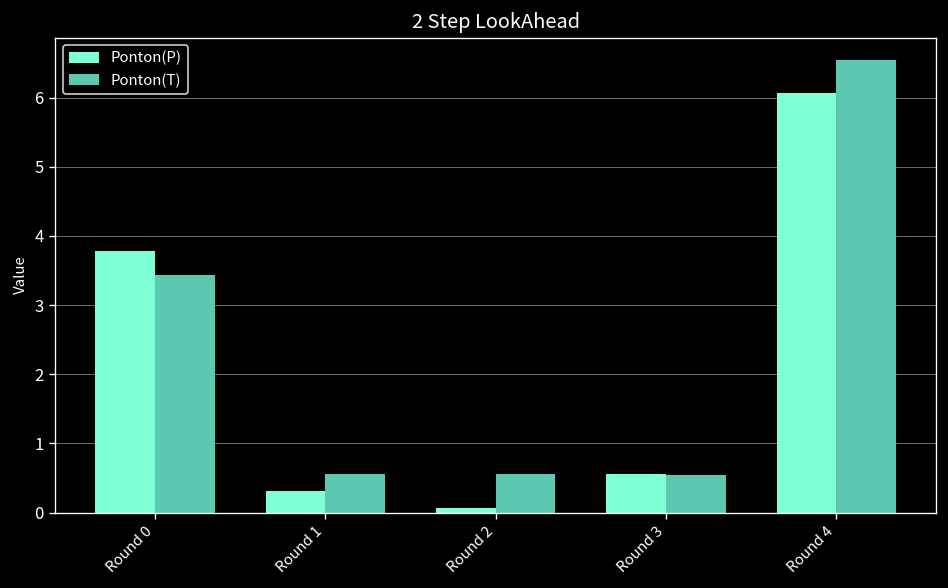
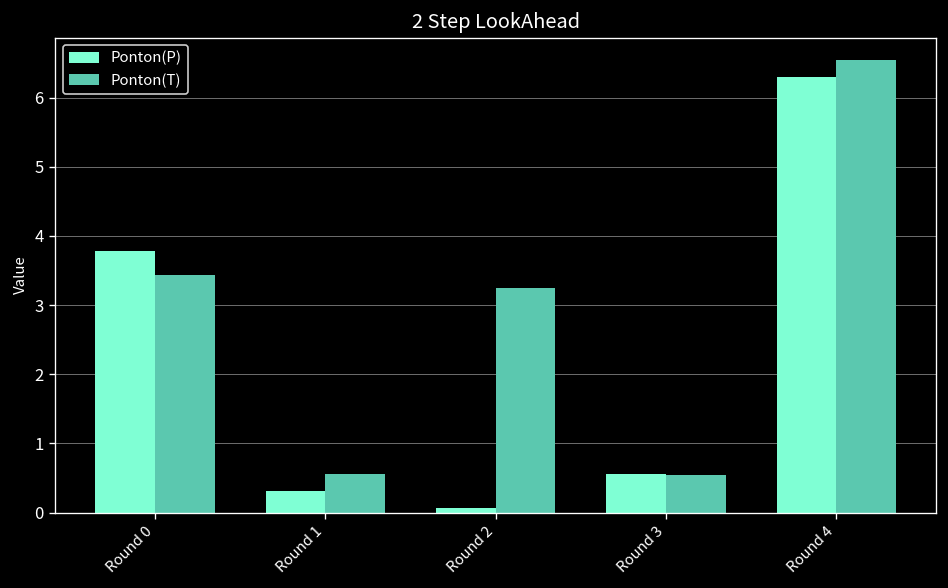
  {
    "Ponton(P)": {
      "Round 0": 3.8,
      "Round 1": 0.3,
      "Round 2": 0.1,
      "Round 3": 0.6,
-     "Round 4": 6.1
+     "Round 4": 6.3
    },
    "Ponton(T)": {
      "Round 0": 3.4,
      "Round 1": 0.6,
-     "Round 2": 0.6,
+     "Round 2": 3.2,
      "Round 3": 0.5,
      "Round 4": 6.5
    }
  }
